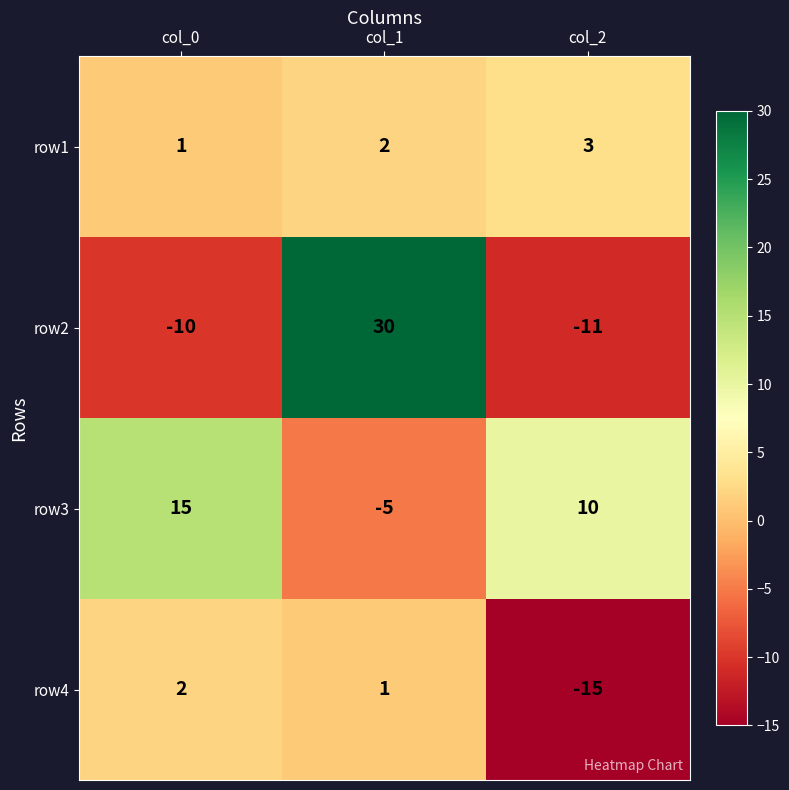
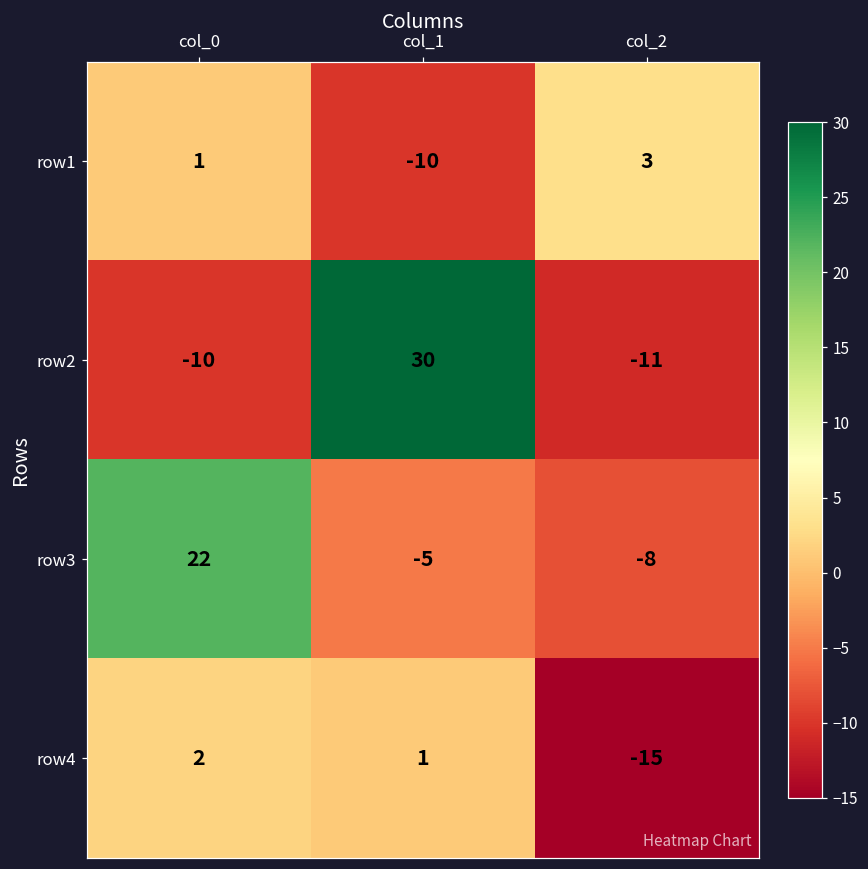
  {
    "row1": {
      "col_0": 1,
-     "col_1": 2,
+     "col_1": -10,
      "col_2": 3
    },
    "row2": {
      "col_0": -10,
      "col_1": 30,
      "col_2": -11
    },
    "row3": {
-     "col_0": 15,
+     "col_0": 22,
      "col_1": -5,
-     "col_2": 10
+     "col_2": -8
    },
    "row4": {
      "col_0": 2,
      "col_1": 1
    }
  }
